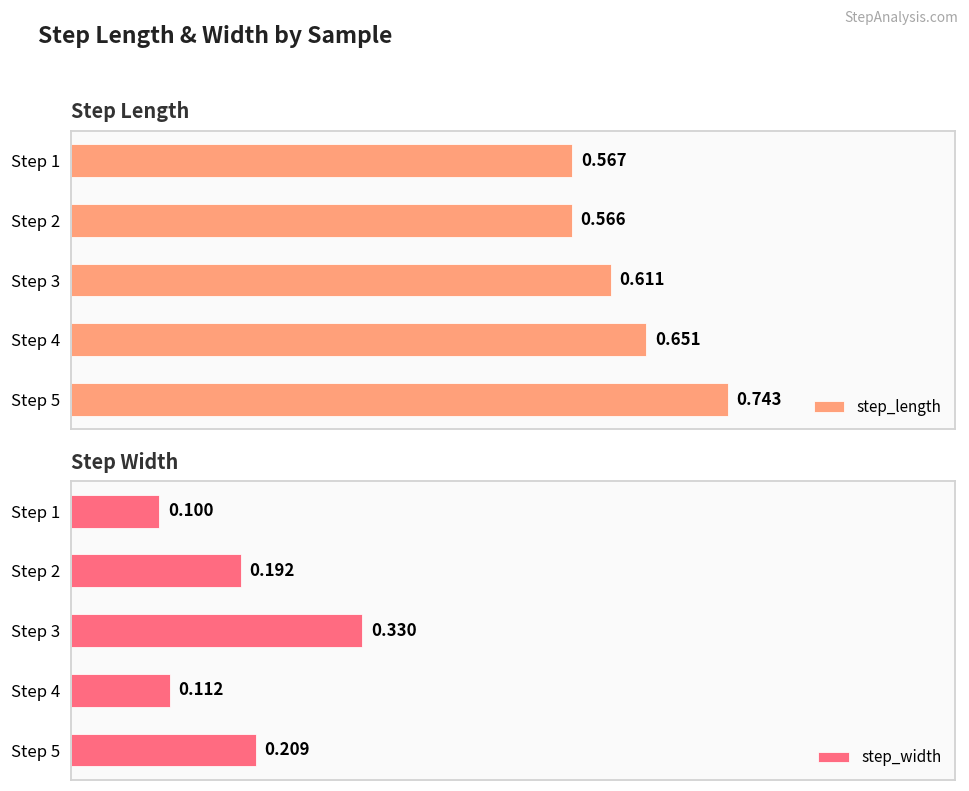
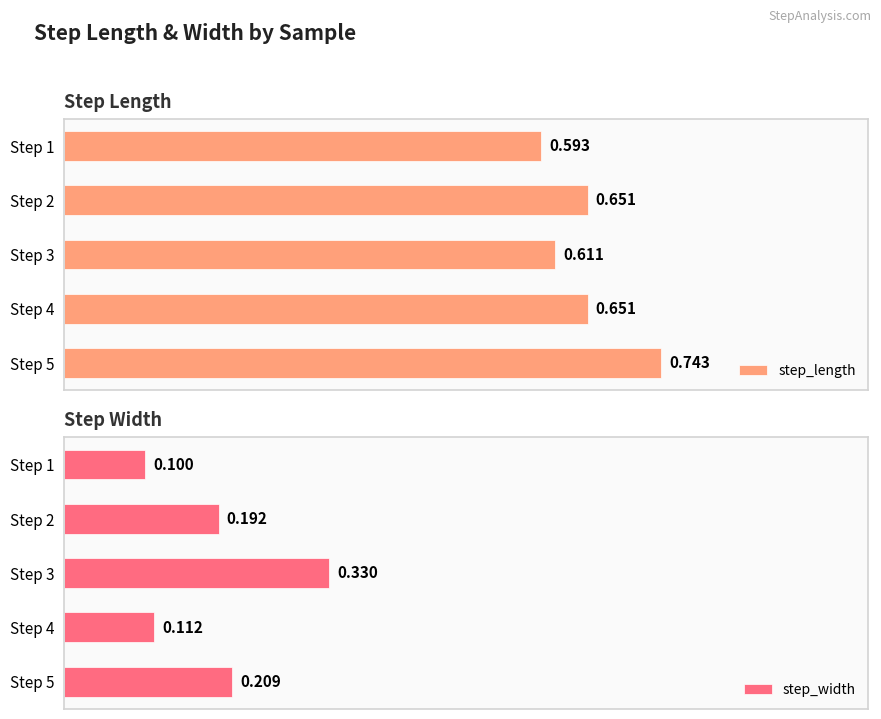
  {
    "Step Length": {
-     "Step 1": 0.567,
-     "Step 2": 0.566,
+     "Step 1": 0.593,
+     "Step 2": 0.651,
      "Step 3": 0.611,
      "Step 4": 0.651,
      "Step 5": 0.743
    },
    "Step Width": {
      "Step 1": 0.100,
      "Step 2": 0.192,
      "Step 3": 0.330,
      "Step 4": 0.112,
      "Step 5": 0.209
    }
  }
